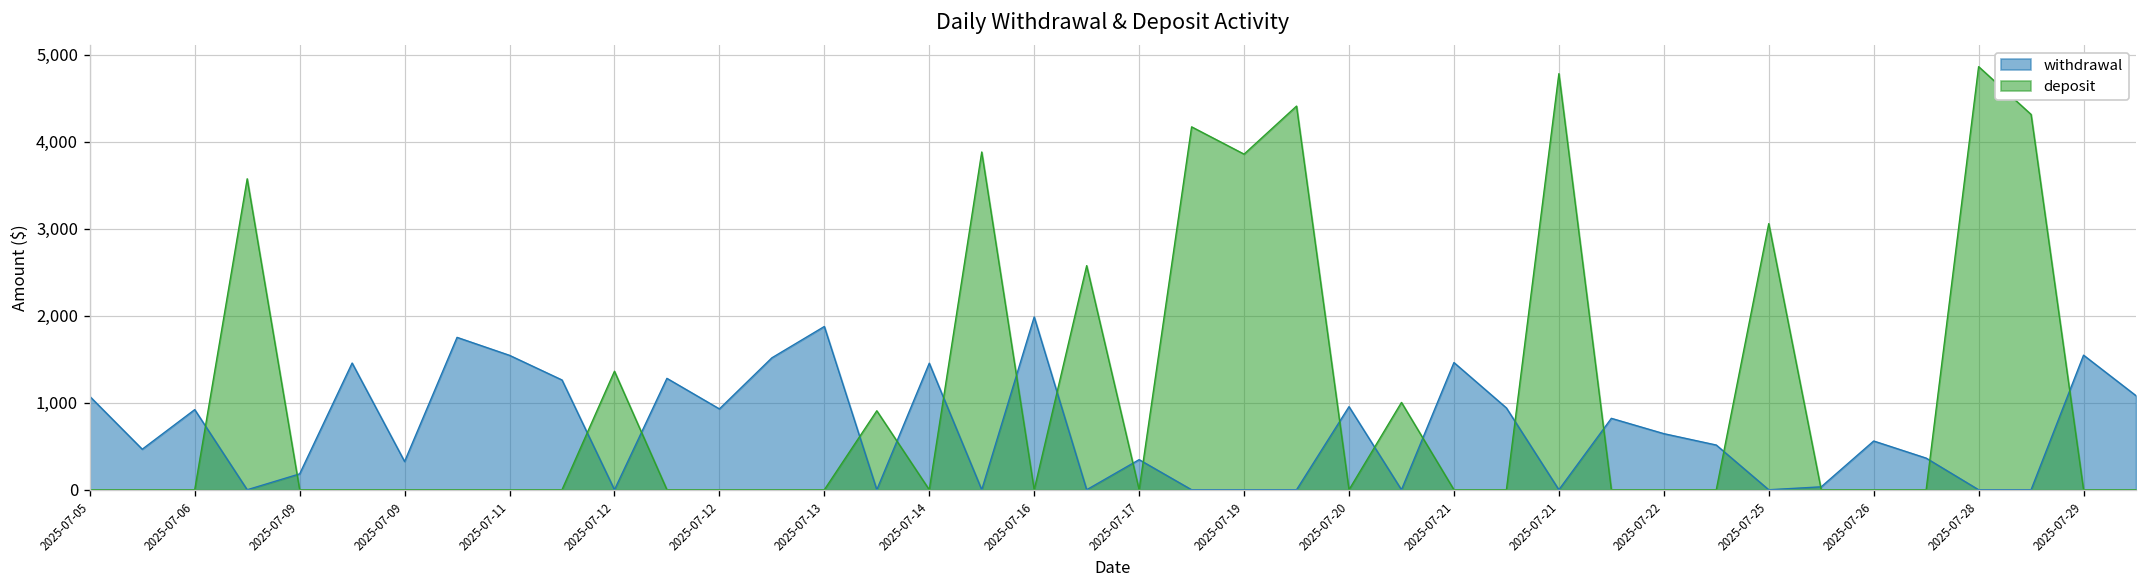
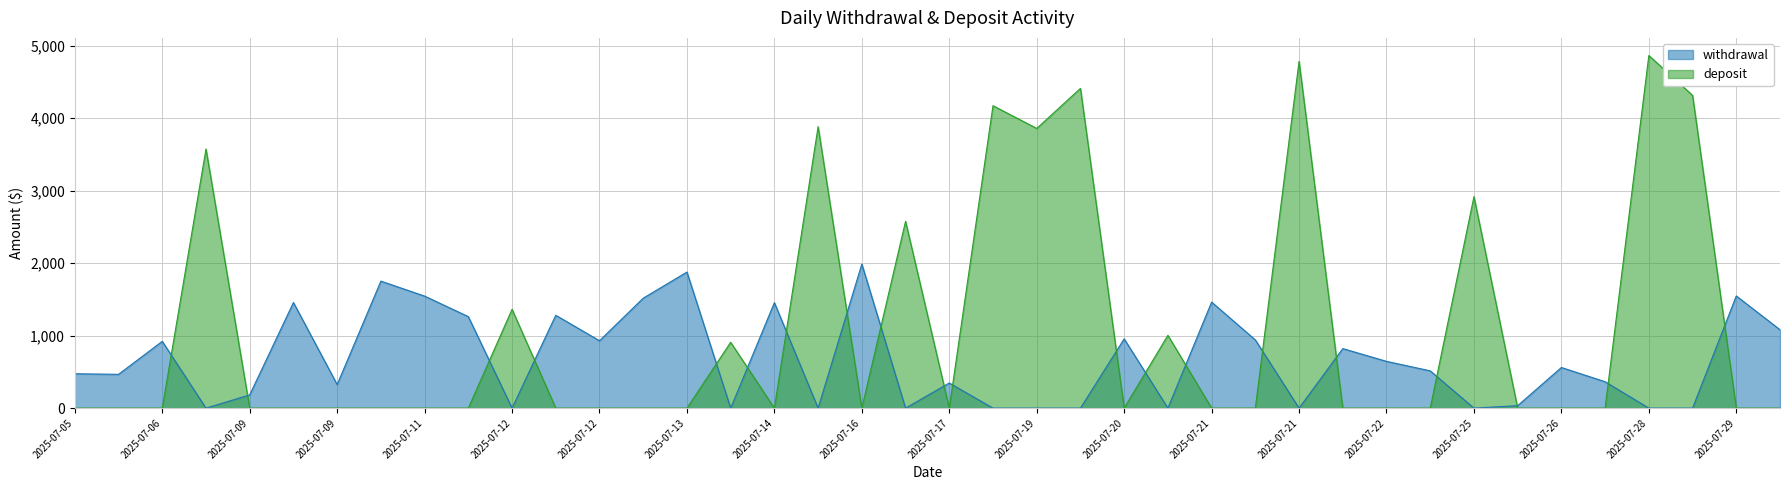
  {
    "withdrawal": {
-     "2025-07-05": "1,100",
+     "2025-07-05": "500",
      "2025-07-11": "1,500",
      "2025-07-14": "1,500",
      "2025-07-17": "300",
      "2025-07-19": "0",
      "2025-07-22": "600",
      "2025-07-25": "0"
    },
    "deposit": {
      "2025-07-05": "0",
      "2025-07-11": "0",
      "2025-07-14": "0",
      "2025-07-17": "0",
      "2025-07-19": "3,900",
      "2025-07-22": "0",
-     "2025-07-25": "3,100"
+     "2025-07-25": "2,900"
    }
  }
